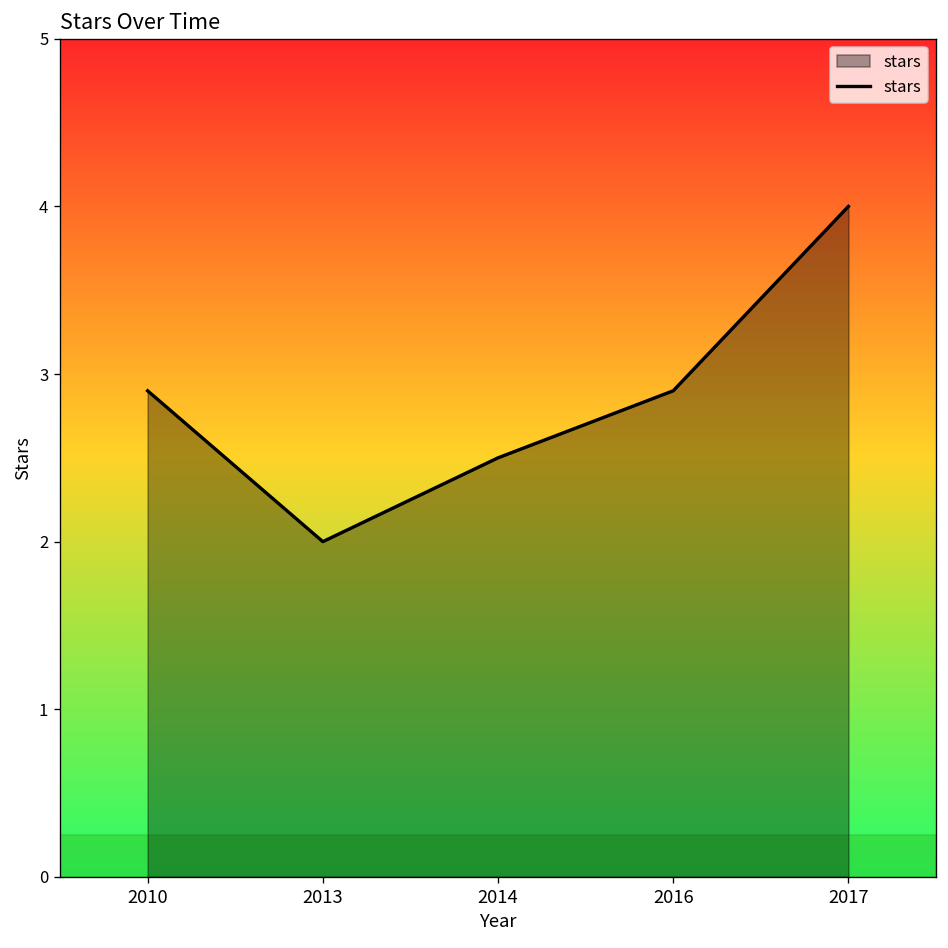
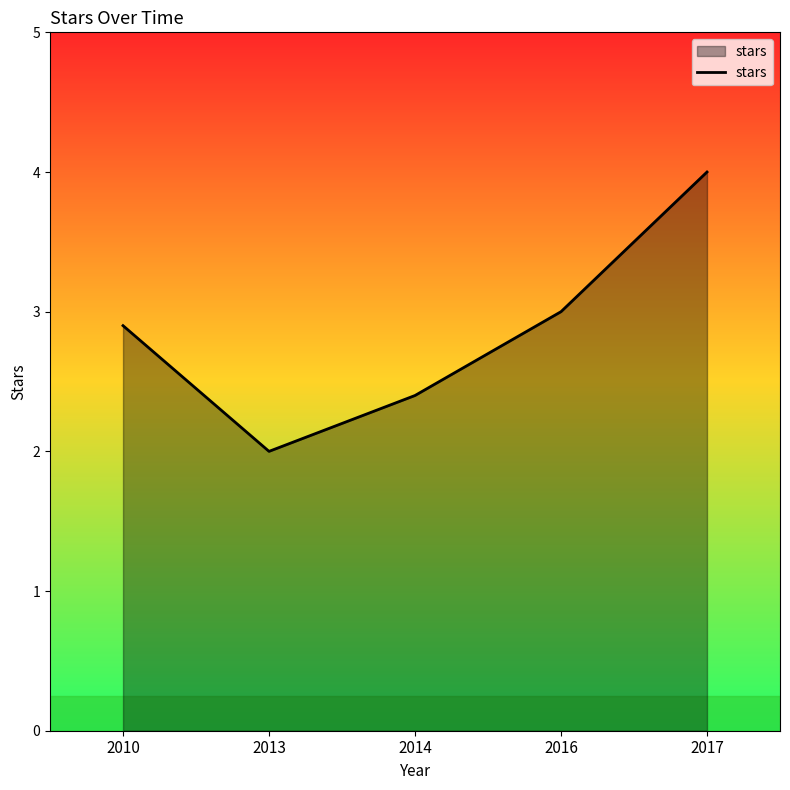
  {
    "2010": 2.9,
    "2013": 2.0,
-   "2014": 2.5,
-   "2016": 2.9,
+   "2014": 2.4,
+   "2016": 3.0,
    "2017": 4.0
  }
